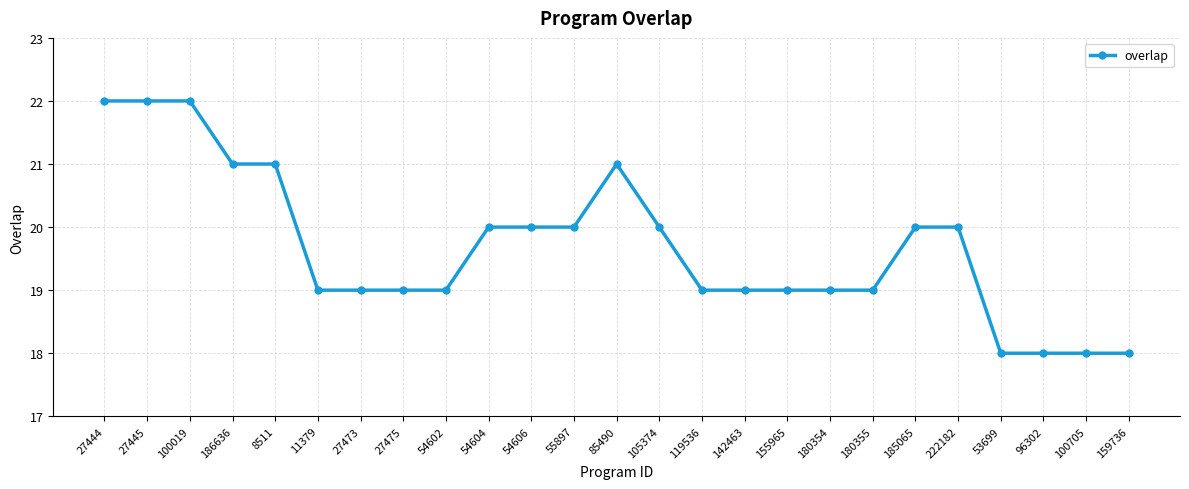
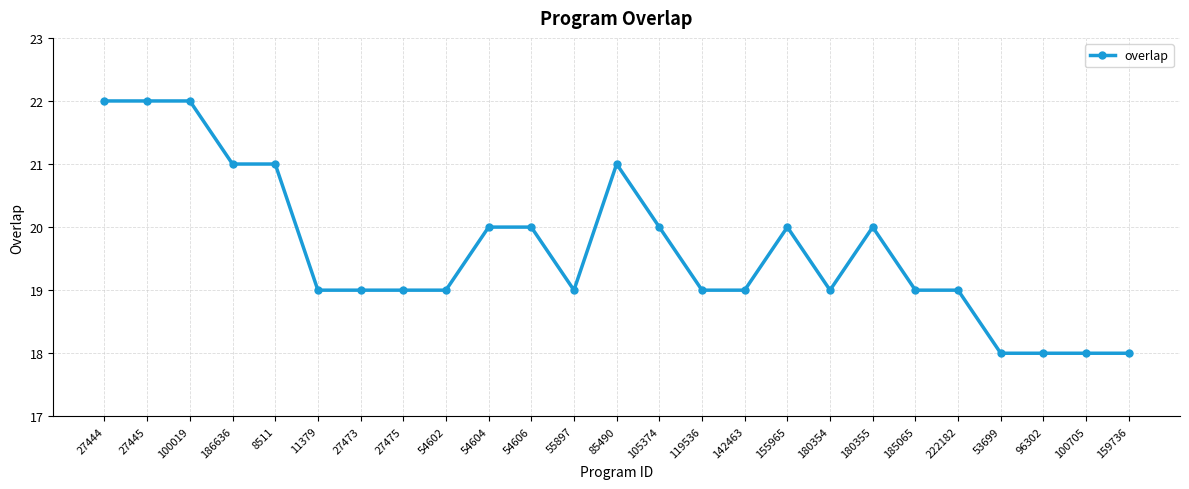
  {
    "27444": 22,
    "27445": 22,
    "100019": 22,
    "186636": 21,
    "8511": 21,
    "11379": 19,
    "27473": 19,
    "27475": 19,
    "54602": 19,
    "54604": 20,
    "54606": 20,
-   "55897": 20,
+   "55897": 19,
    "85490": 21,
    "105374": 20,
    "119536": 19,
    "142463": 19,
-   "155965": 19,
+   "155965": 20,
    "180354": 19,
-   "180355": 19,
-   "185065": 20,
-   "222182": 20,
+   "180355": 20,
+   "185065": 19,
+   "222182": 19,
    "53699": 18,
    "96302": 18,
    "100705": 18,
    "159736": 18
  }
